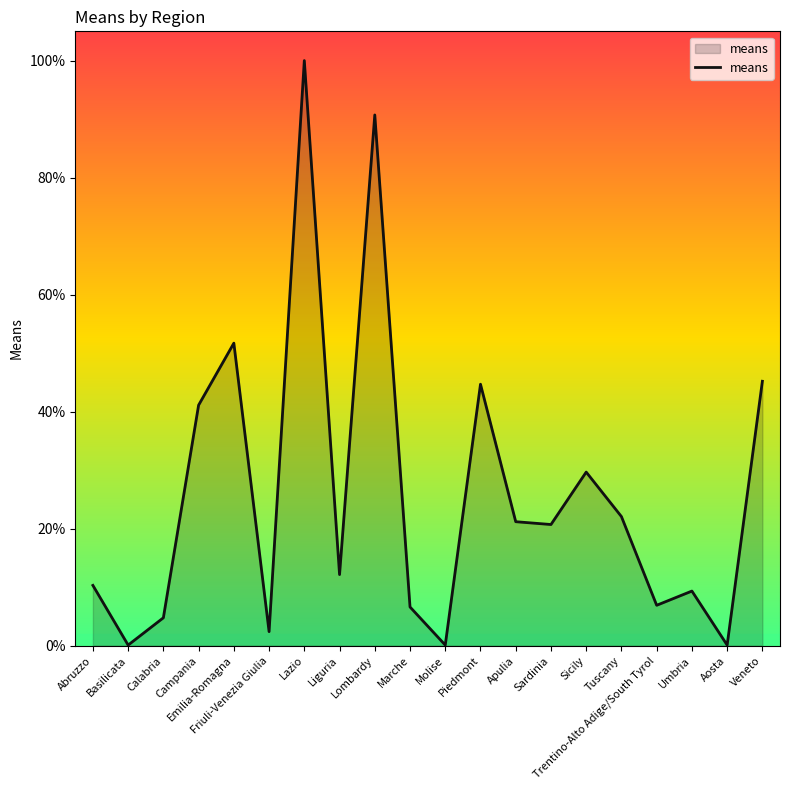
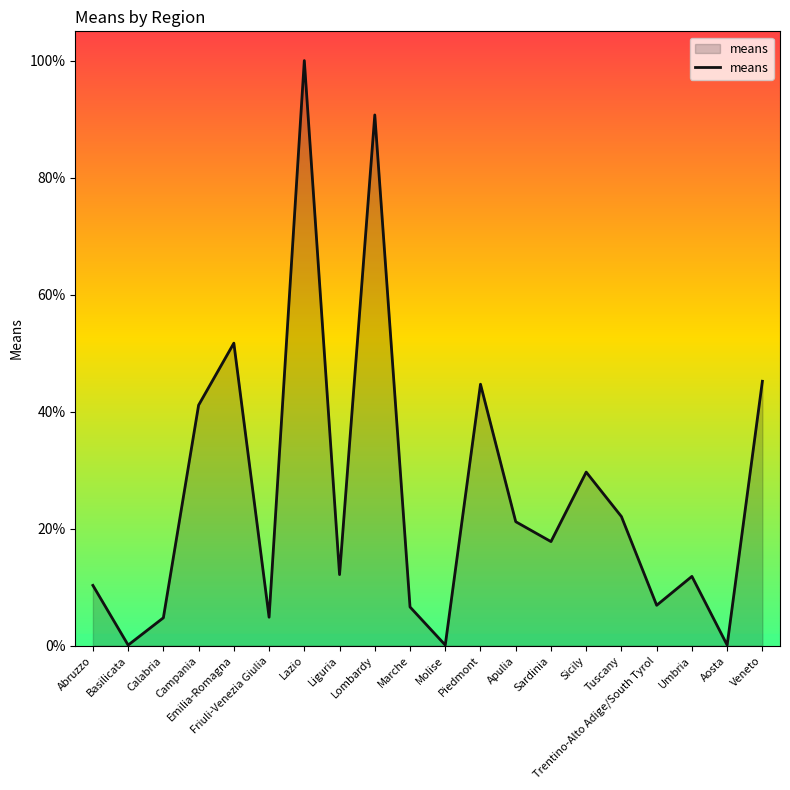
  {
    "Abruzzo": "10%",
    "Calabria": "5%",
    "Campania": "41%",
    "Emilia-Romagna": "52%",
-   "Friuli-Venezia Giulia": "2%",
+   "Friuli-Venezia Giulia": "5%",
    "Lazio": "100%",
    "Liguria": "12%",
    "Lombardy": "91%",
    "Marche": "7%",
    "Piedmont": "45%",
    "Apulia": "21%",
-   "Sardinia": "21%",
+   "Sardinia": "18%",
    "Sicily": "30%",
    "Tuscany": "22%",
    "Trentino-Alto Adige/South Tyrol": "7%",
-   "Umbria": "9%",
+   "Umbria": "12%",
    "Veneto": "45%"
  }
